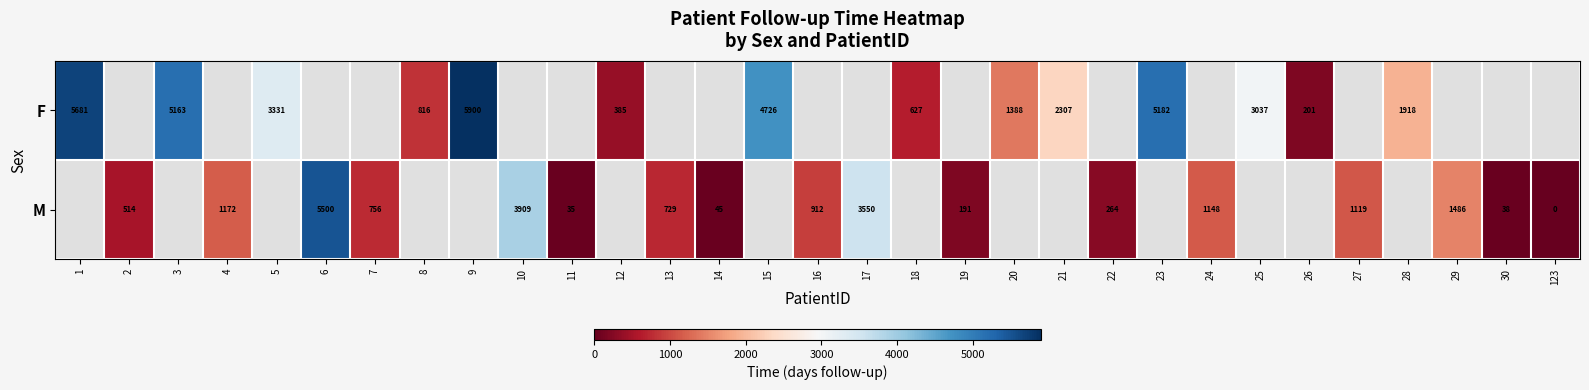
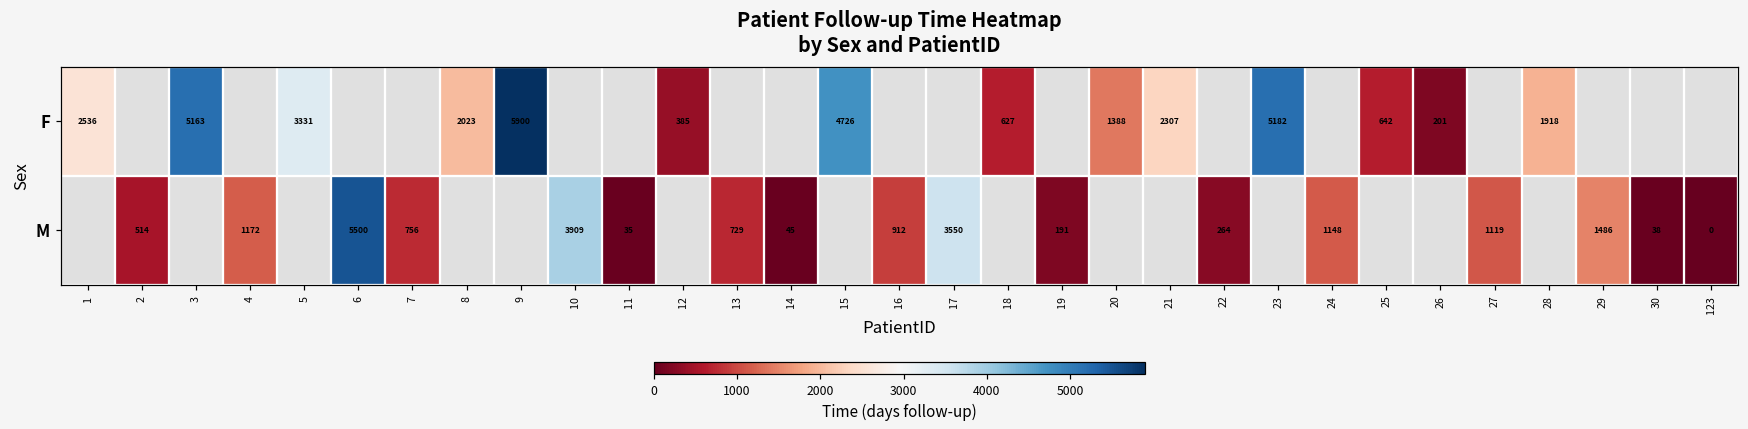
  {
    "F": {
-     "1": 5681,
+     "1": 2536,
      "3": 5163,
      "5": 3331,
-     "8": 816,
+     "8": 2023,
      "9": 5900,
      "12": 385,
      "15": 4726,
      "18": 627,
      "20": 1388,
      "21": 2307,
      "23": 5182,
-     "25": 3037,
+     "25": 642,
      "26": 201,
      "28": 1918
    },
    "M": {
      "2": 514,
      "4": 1172,
      "6": 5500,
      "7": 756,
      "10": 3909,
      "11": 35,
      "13": 729,
      "14": 45,
      "16": 912,
      "17": 3550,
      "19": 191,
      "22": 264,
      "24": 1148,
      "27": 1119,
      "29": 1486,
      "30": 38,
      "123": 0
    }
  }
